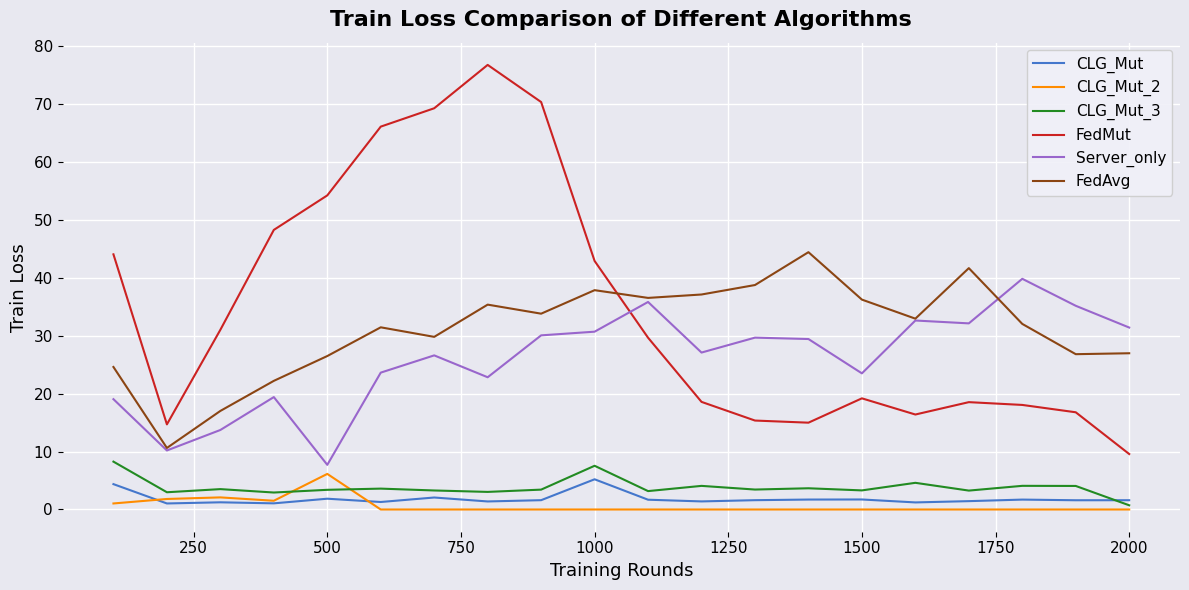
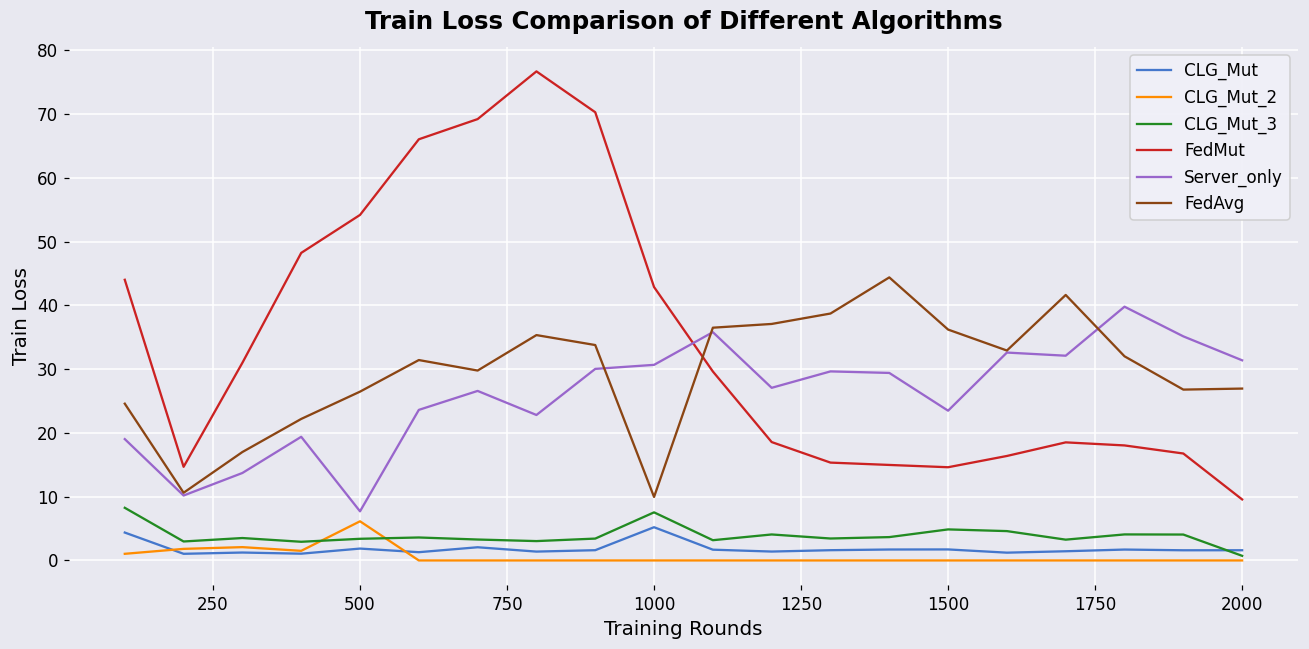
  {
    "CLG_Mut": {
      "500": 2,
      "1000": 5,
      "1500": 2,
      "2000": 2
    },
    "CLG_Mut_2": {
      "500": 6,
      "1000": 0,
      "1500": 0,
      "2000": 0
    },
    "CLG_Mut_3": {
      "500": 3,
      "1000": 8,
-     "1500": 3,
+     "1500": 5,
      "2000": 1
    },
    "FedMut": {
      "500": 54,
      "1000": 43,
-     "1500": 19,
+     "1500": 15,
      "2000": 10
    },
    "Server_only": {
      "500": 8,
      "1000": 31,
      "1500": 23,
      "2000": 31
    },
    "FedAvg": {
      "500": 26,
-     "1000": 38,
+     "1000": 10,
      "1500": 36,
      "2000": 27
    }
  }
